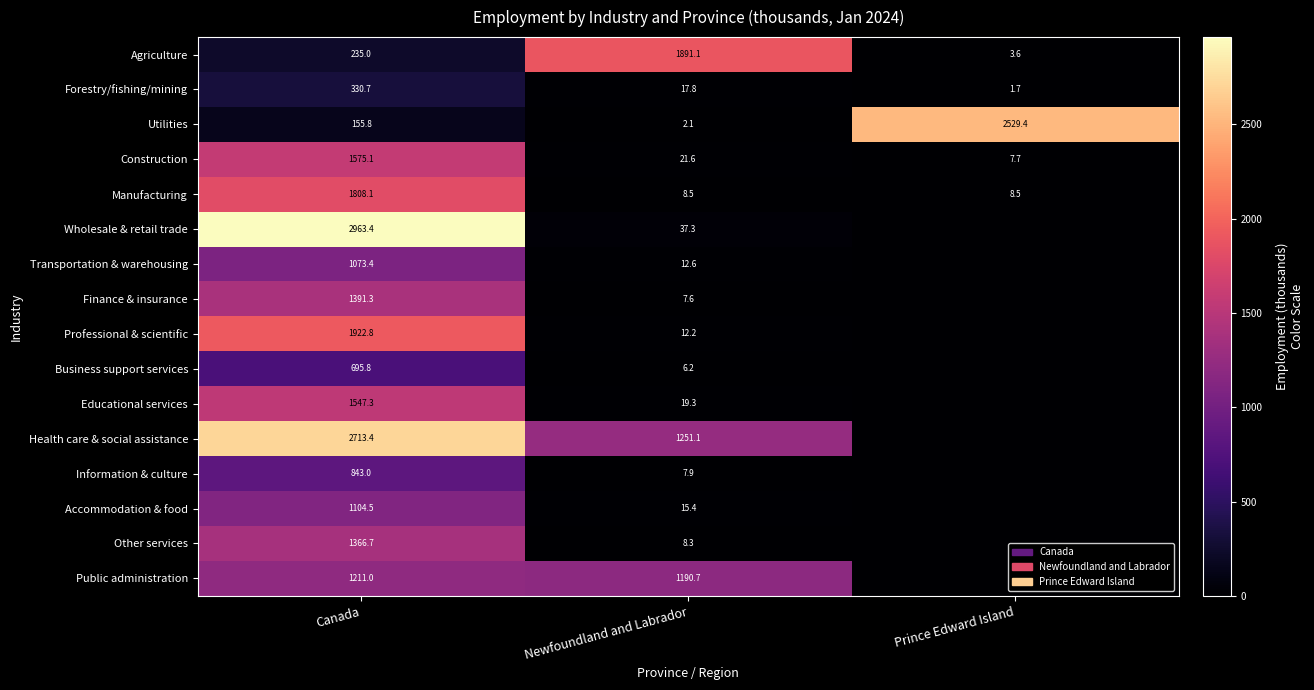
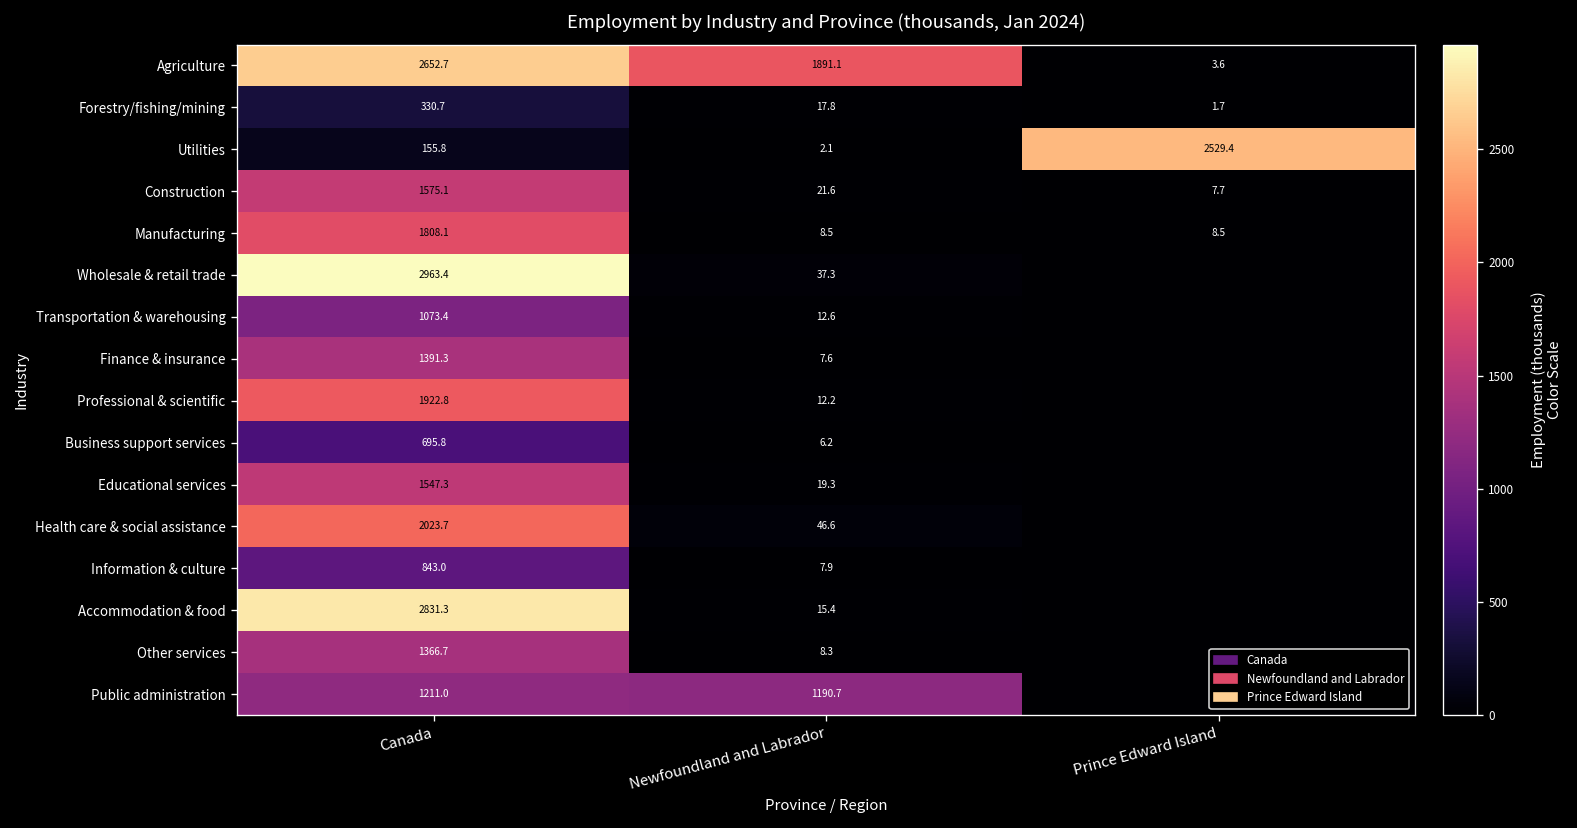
  {
    "Agriculture": {
-     "Canada": 235.0,
+     "Canada": 2652.7,
      "Newfoundland and Labrador": 1891.1,
      "Prince Edward Island": 3.6
    },
    "Forestry/fishing/mining": {
      "Canada": 330.7,
      "Newfoundland and Labrador": 17.8,
      "Prince Edward Island": 1.7
    },
    "Utilities": {
      "Canada": 155.8,
      "Newfoundland and Labrador": 2.1,
      "Prince Edward Island": 2529.4
    },
    "Construction": {
      "Canada": 1575.1,
      "Newfoundland and Labrador": 21.6,
      "Prince Edward Island": 7.7
    },
    "Manufacturing": {
      "Canada": 1808.1,
      "Newfoundland and Labrador": 8.5,
      "Prince Edward Island": 8.5
    },
    "Wholesale & retail trade": {
      "Canada": 2963.4,
      "Newfoundland and Labrador": 37.3
    },
    "Transportation & warehousing": {
      "Canada": 1073.4,
      "Newfoundland and Labrador": 12.6
    },
    "Finance & insurance": {
      "Canada": 1391.3,
      "Newfoundland and Labrador": 7.6
    },
    "Professional & scientific": {
      "Canada": 1922.8,
      "Newfoundland and Labrador": 12.2
    },
    "Business support services": {
      "Canada": 695.8,
      "Newfoundland and Labrador": 6.2
    },
    "Educational services": {
      "Canada": 1547.3,
      "Newfoundland and Labrador": 19.3
    },
    "Health care & social assistance": {
-     "Canada": 2713.4,
-     "Newfoundland and Labrador": 1251.1
+     "Canada": 2023.7,
+     "Newfoundland and Labrador": 46.6
    },
    "Information & culture": {
      "Canada": 843.0,
      "Newfoundland and Labrador": 7.9
    },
    "Accommodation & food": {
-     "Canada": 1104.5,
+     "Canada": 2831.3,
      "Newfoundland and Labrador": 15.4
    },
    "Other services": {
      "Canada": 1366.7,
      "Newfoundland and Labrador": 8.3
    },
    "Public administration": {
      "Canada": 1211.0,
      "Newfoundland and Labrador": 1190.7
    }
  }
